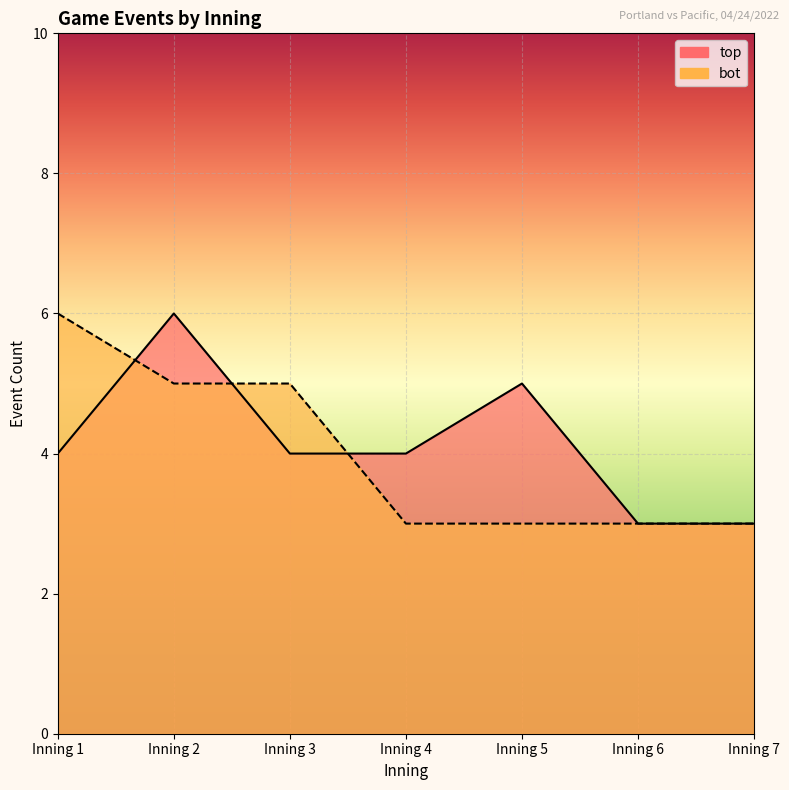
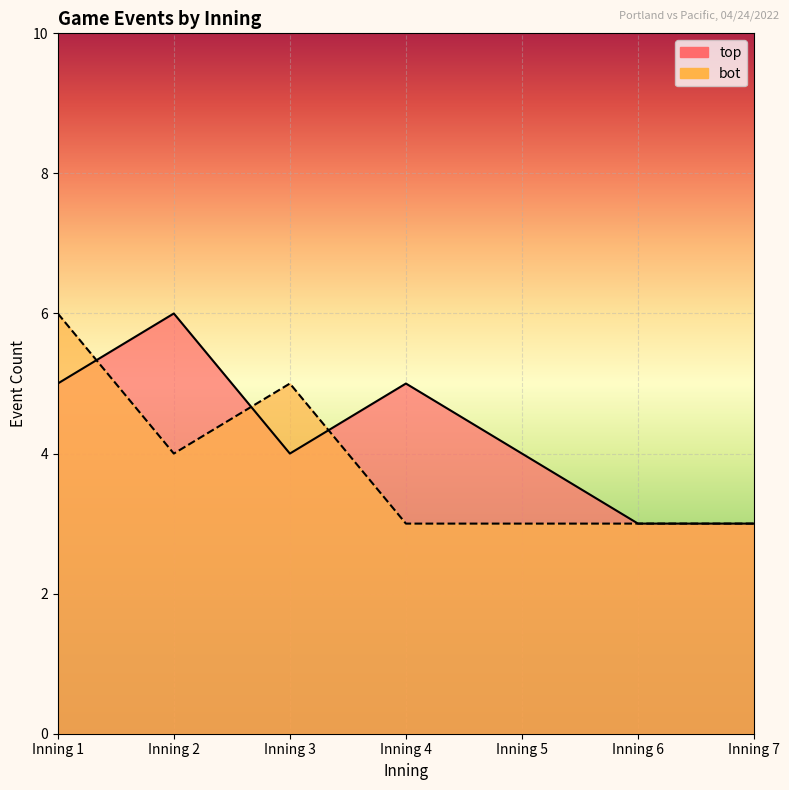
  {
    "top": {
-     "Inning 1": 4,
+     "Inning 1": 5,
      "Inning 2": 6,
      "Inning 3": 4,
-     "Inning 4": 4,
-     "Inning 5": 5
+     "Inning 4": 5,
+     "Inning 5": 4
    },
    "bot": {
      "Inning 1": 6,
-     "Inning 2": 5,
+     "Inning 2": 4,
      "Inning 3": 5,
      "Inning 4": 3,
      "Inning 5": 3
    }
  }
